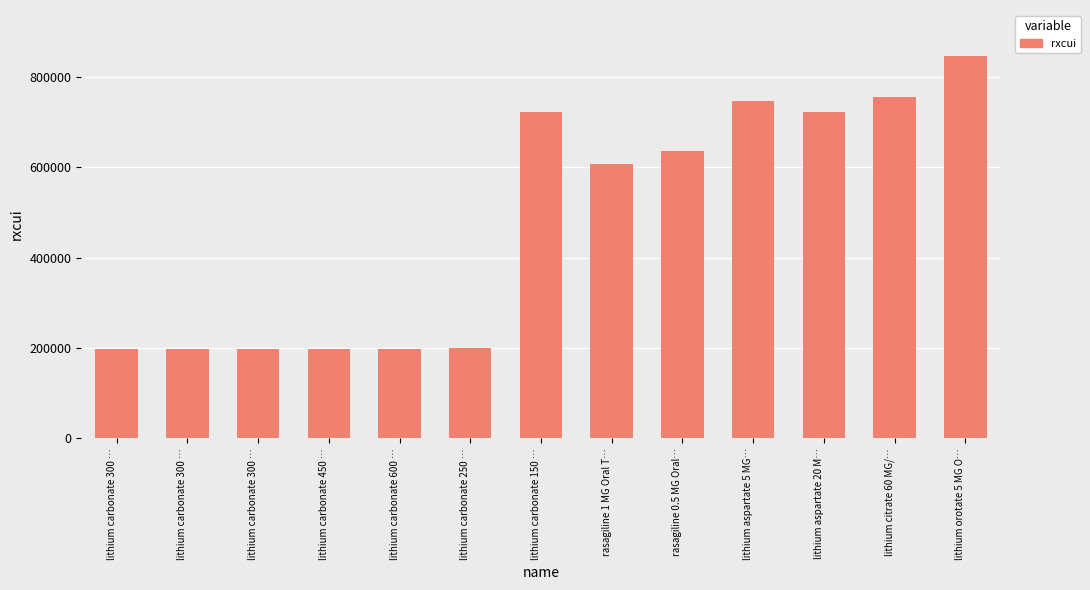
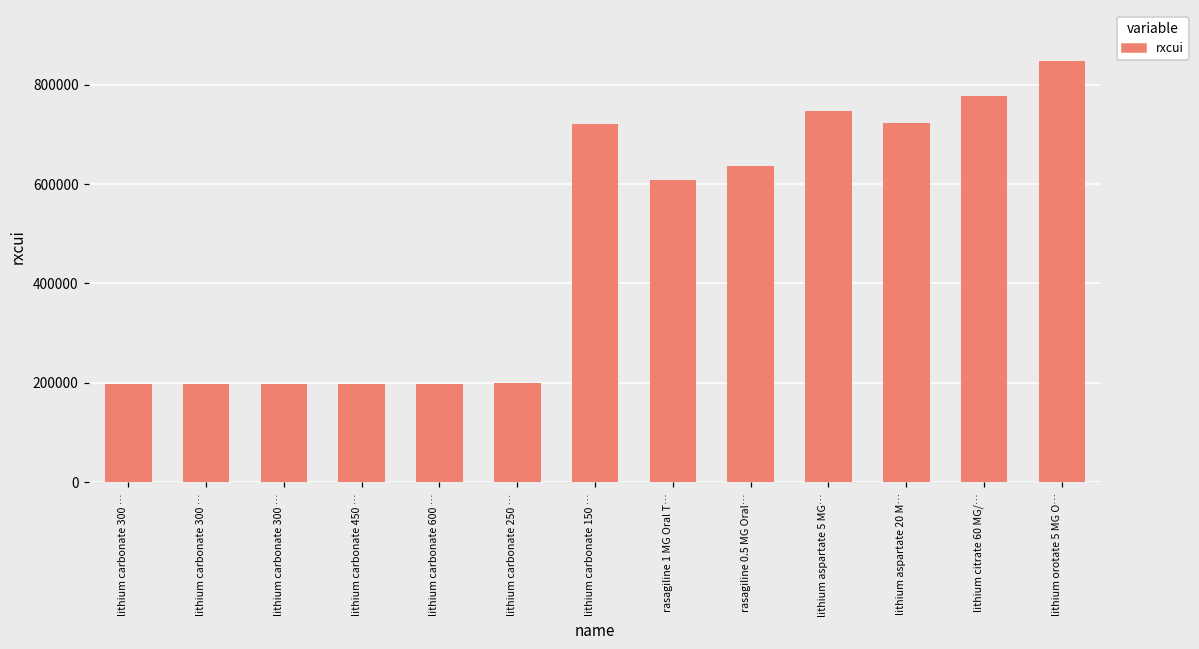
  {
    "lithium carbonate 450 …": 200000,
    "lithium carbonate 600 …": 200000,
    "lithium carbonate 250 …": 200000,
    "lithium carbonate 150 …": 720000,
    "rasagiline 1 MG Oral T…": 610000,
    "rasagiline 0.5 MG Oral…": 640000,
    "lithium aspartate 5 MG…": 750000,
    "lithium aspartate 20 M…": 720000,
-   "lithium citrate 60 MG/…": 760000,
+   "lithium citrate 60 MG/…": 780000,
    "lithium orotate 5 MG O…": 850000
  }
